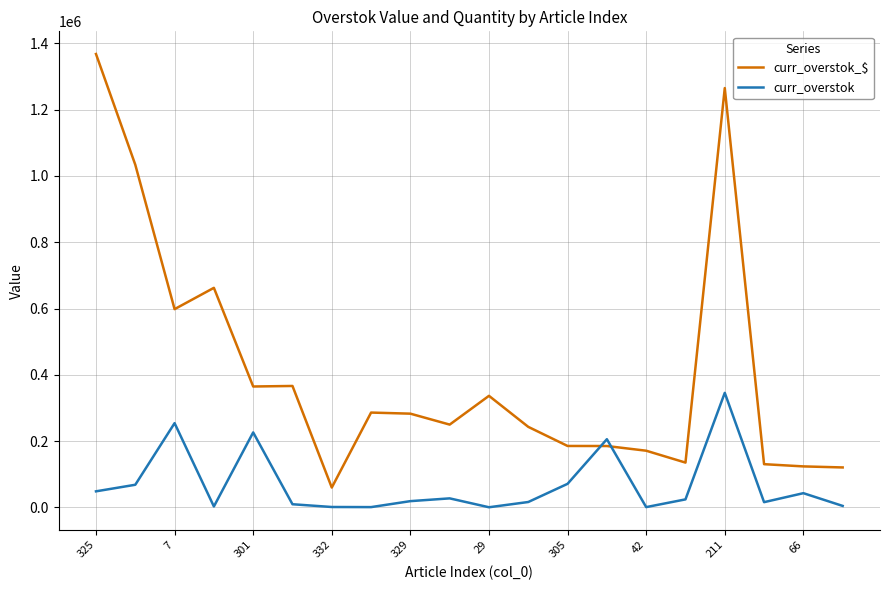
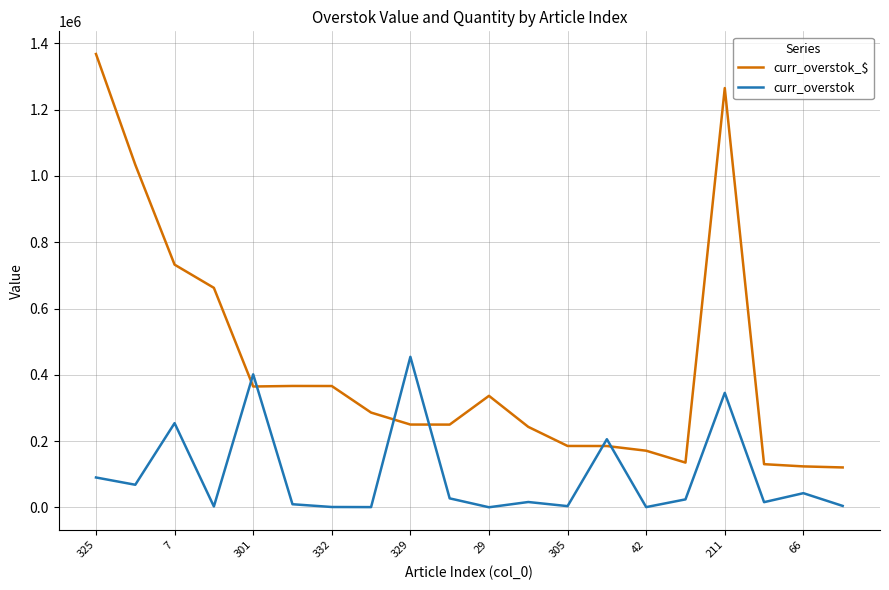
  {
    "curr_overstok_$": {
      "325": 1370000,
-     "7": 600000,
+     "7": 730000,
      "301": 360000,
-     "332": 60000,
-     "329": 280000,
+     "332": 370000,
+     "329": 250000,
      "29": 340000,
      "305": 190000,
      "42": 170000,
      "211": 1270000,
      "66": 120000
    },
    "curr_overstok": {
-     "325": 50000,
+     "325": 90000,
      "7": 250000,
-     "301": 230000,
+     "301": 400000,
      "332": 0,
-     "329": 20000,
+     "329": 450000,
      "29": 0,
-     "305": 70000,
+     "305": 0,
      "42": 0,
      "211": 350000,
      "66": 40000
    }
  }
